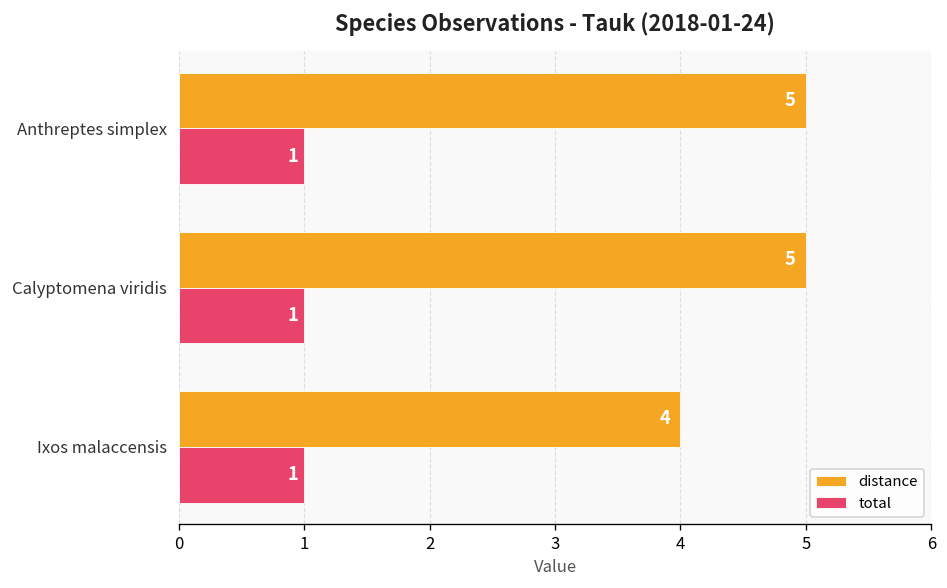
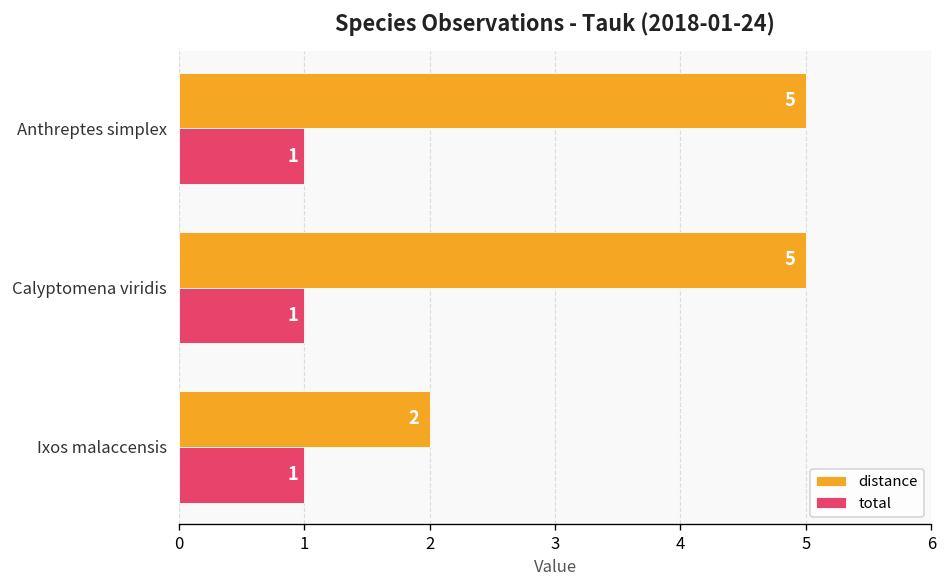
  {
    "distance": {
      "Anthreptes simplex": 5,
      "Calyptomena viridis": 5,
-     "Ixos malaccensis": 4
+     "Ixos malaccensis": 2
    },
    "total": {
      "Anthreptes simplex": 1,
      "Calyptomena viridis": 1,
      "Ixos malaccensis": 1
    }
  }
